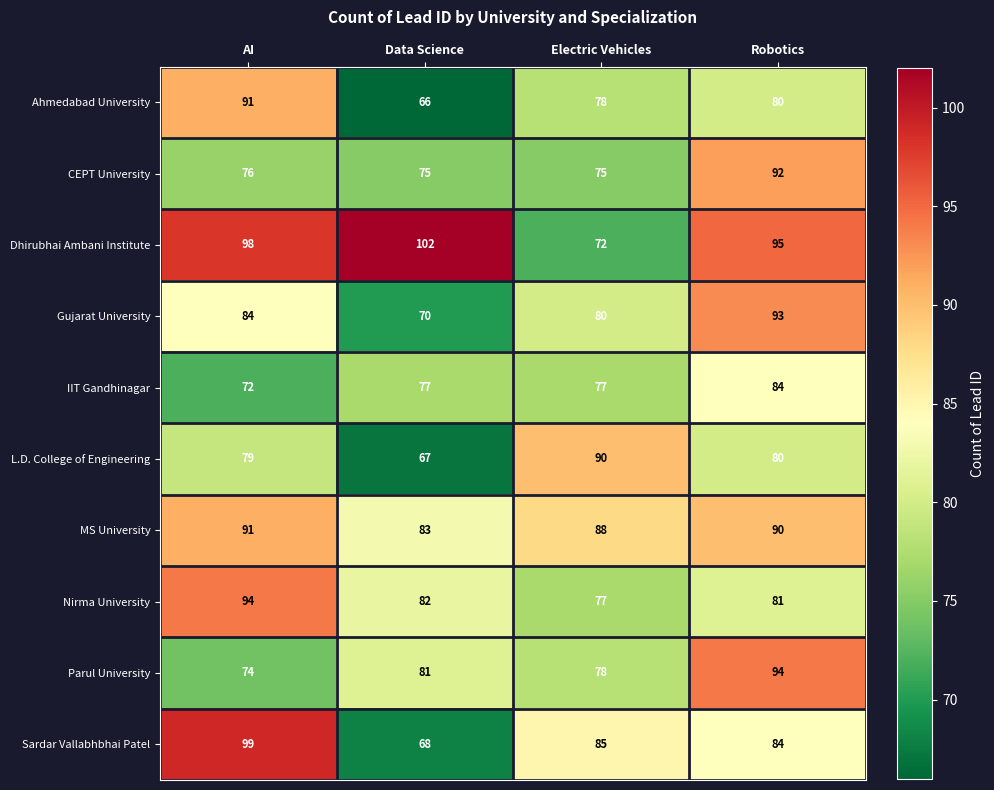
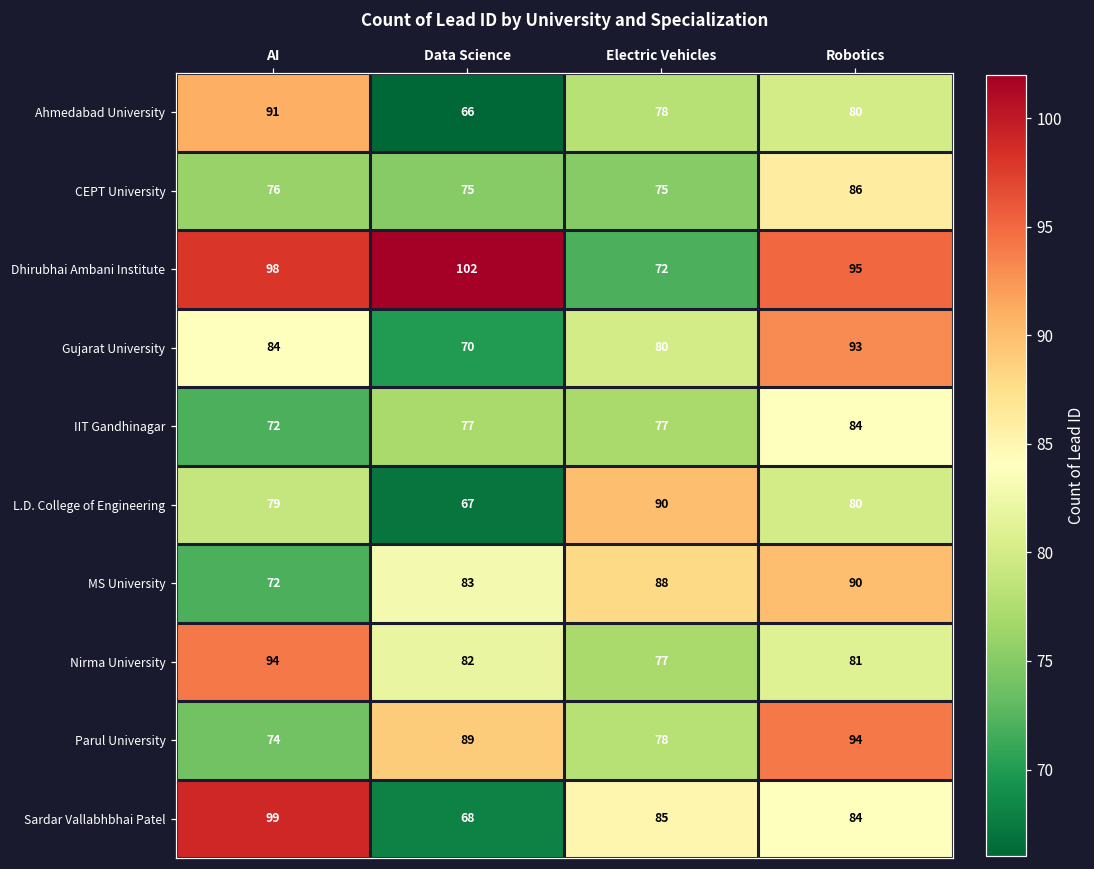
  {
    "Ahmedabad University": {
      "AI": 91,
      "Data Science": 66,
      "Electric Vehicles": 78,
      "Robotics": 80
    },
    "CEPT University": {
      "AI": 76,
      "Data Science": 75,
      "Electric Vehicles": 75,
-     "Robotics": 92
+     "Robotics": 86
    },
    "Dhirubhai Ambani Institute": {
      "AI": 98,
      "Data Science": 102,
      "Electric Vehicles": 72,
      "Robotics": 95
    },
    "Gujarat University": {
      "AI": 84,
      "Data Science": 70,
      "Electric Vehicles": 80,
      "Robotics": 93
    },
    "IIT Gandhinagar": {
      "AI": 72,
      "Data Science": 77,
      "Electric Vehicles": 77,
      "Robotics": 84
    },
    "L.D. College of Engineering": {
      "AI": 79,
      "Data Science": 67,
      "Electric Vehicles": 90,
      "Robotics": 80
    },
    "MS University": {
-     "AI": 91,
+     "AI": 72,
      "Data Science": 83,
      "Electric Vehicles": 88,
      "Robotics": 90
    },
    "Nirma University": {
      "AI": 94,
      "Data Science": 82,
      "Electric Vehicles": 77,
      "Robotics": 81
    },
    "Parul University": {
      "AI": 74,
-     "Data Science": 81,
+     "Data Science": 89,
      "Electric Vehicles": 78,
      "Robotics": 94
    },
    "Sardar Vallabhbhai Patel": {
      "AI": 99,
      "Data Science": 68,
      "Electric Vehicles": 85,
      "Robotics": 84
    }
  }
